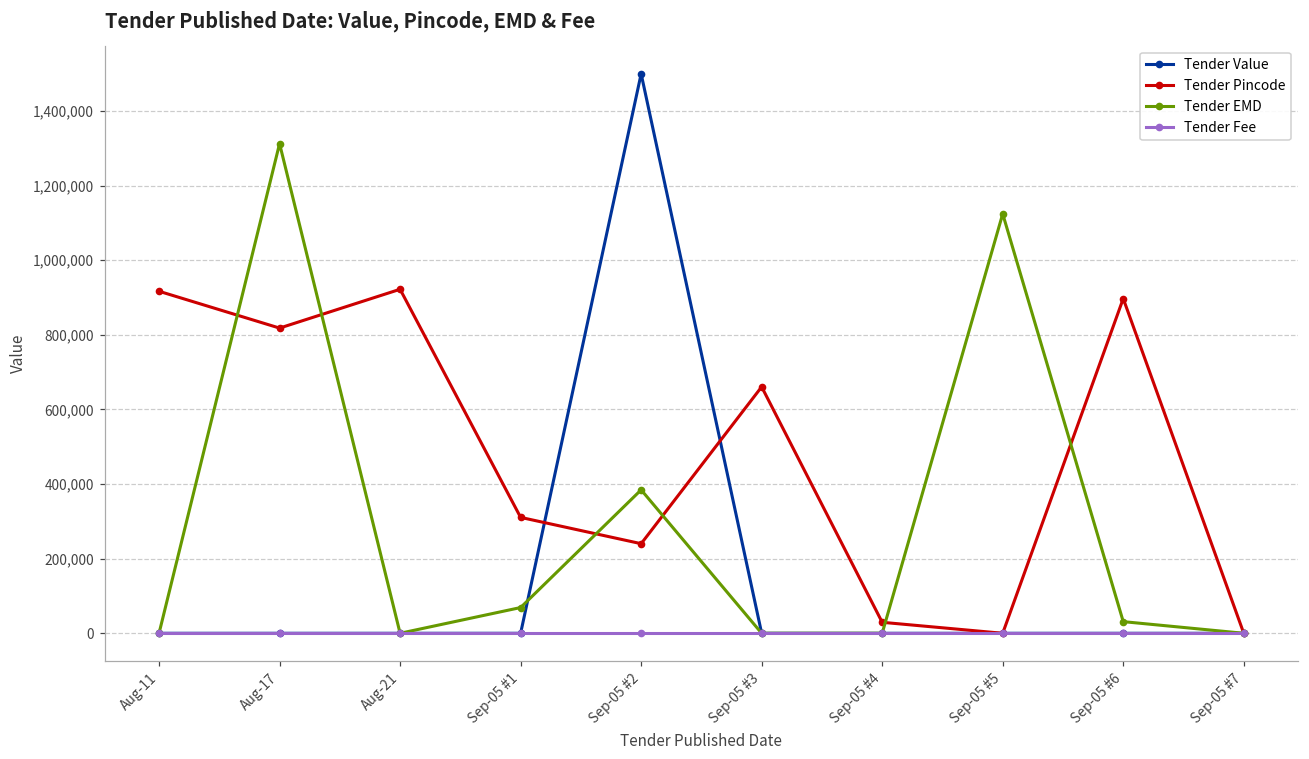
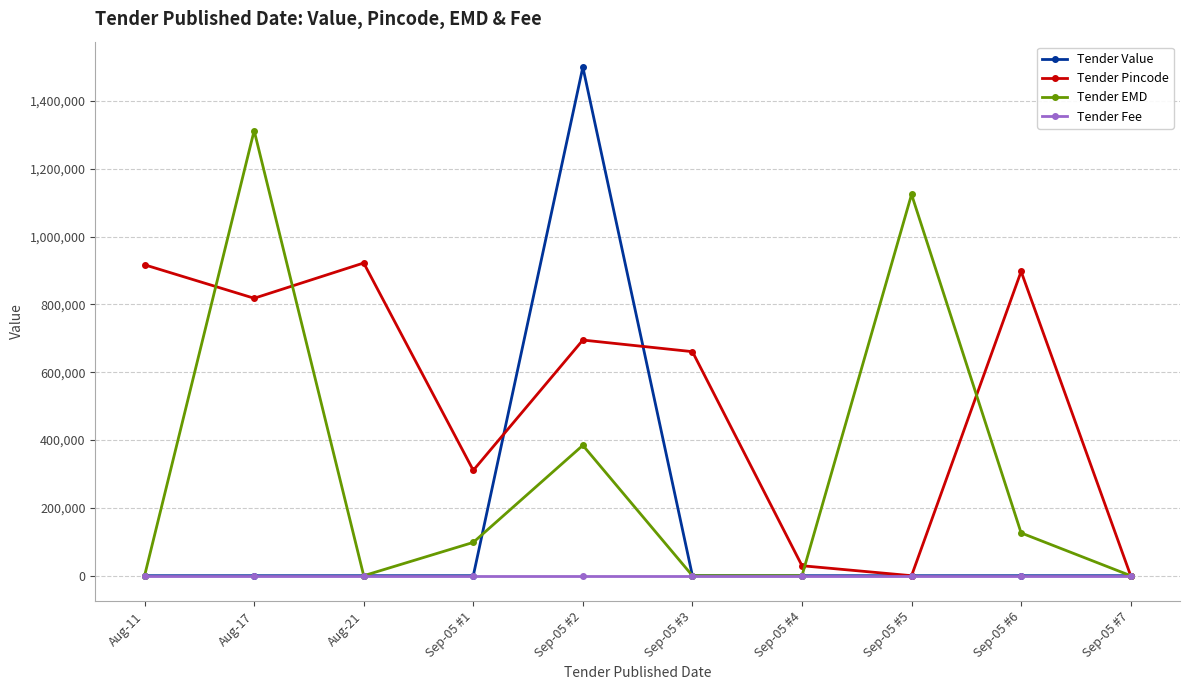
  {
    "Tender Value": {
      "Sep-05 #2": "1,500,000"
    },
    "Tender Pincode": {
      "Aug-11": "920,000",
      "Aug-17": "820,000",
      "Aug-21": "920,000",
      "Sep-05 #1": "310,000",
-     "Sep-05 #2": "240,000",
+     "Sep-05 #2": "700,000",
      "Sep-05 #3": "660,000",
      "Sep-05 #4": "30,000",
      "Sep-05 #6": "900,000"
    },
    "Tender EMD": {
      "Aug-17": "1,310,000",
-     "Sep-05 #1": "70,000",
+     "Sep-05 #1": "100,000",
      "Sep-05 #2": "380,000",
      "Sep-05 #5": "1,120,000",
-     "Sep-05 #6": "30,000"
+     "Sep-05 #6": "130,000"
    },
    "Tender Fee": {
      "Sep-05 #2": "0"
    }
  }
